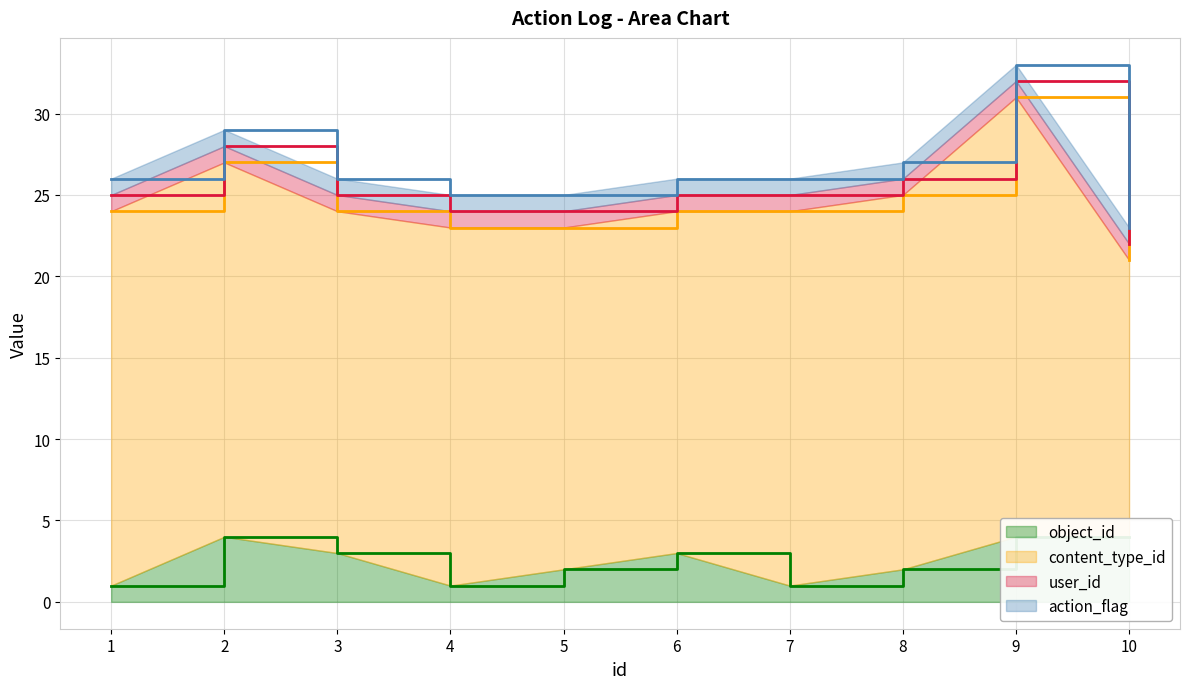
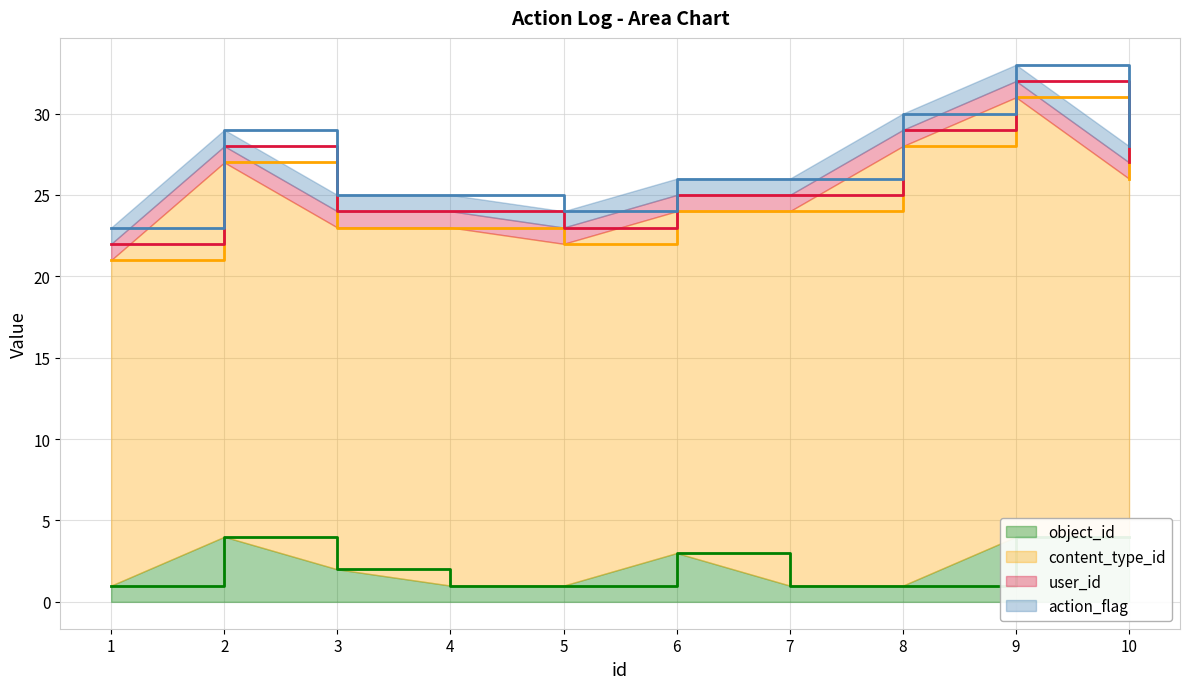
  {
    "object_id": {
      "1": 1,
      "2": 4,
-     "3": 3,
+     "3": 2,
      "4": 1,
-     "5": 2,
+     "5": 1,
      "6": 3,
      "7": 1,
-     "8": 2
+     "8": 1
    },
    "content_type_id": {
-     "1": 23,
+     "1": 20,
      "2": 23,
      "3": 21,
      "4": 22,
      "5": 21,
      "6": 21,
      "7": 23,
-     "8": 23,
+     "8": 27,
      "9": 27,
-     "10": 17
+     "10": 22
    },
    "user_id": {
      "1": 1,
      "2": 1,
      "3": 1,
      "4": 1,
      "5": 1,
      "6": 1,
      "7": 1,
      "8": 1,
      "9": 1,
      "10": 1
    },
    "action_flag": {
      "1": 1,
      "2": 1,
      "3": 1,
      "4": 1,
      "5": 1,
      "6": 1,
      "7": 1,
      "8": 1,
      "9": 1,
      "10": 1
    }
  }
